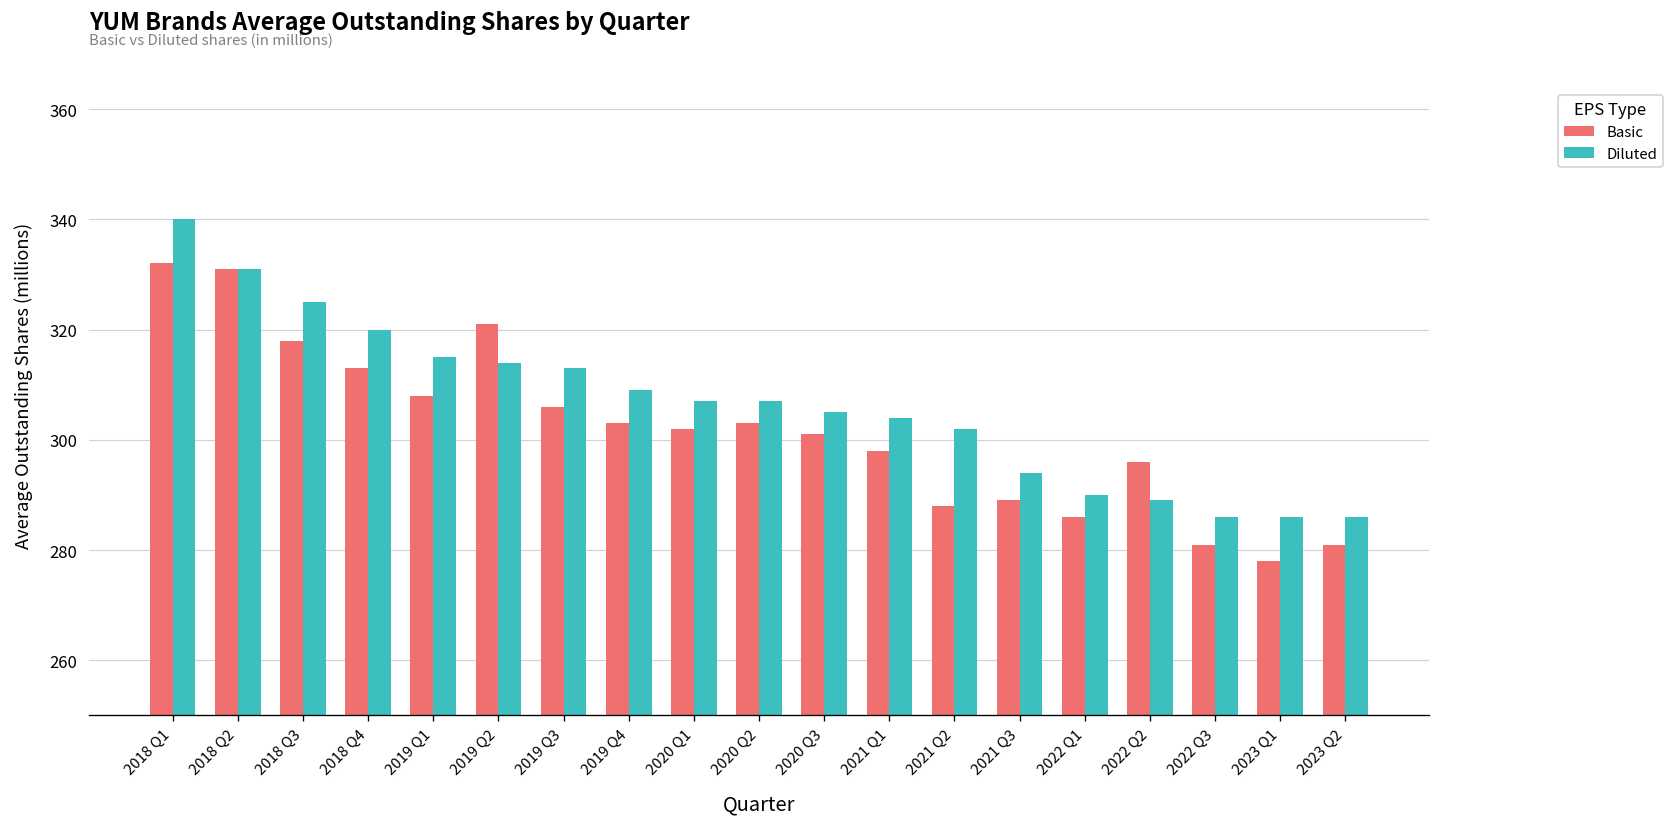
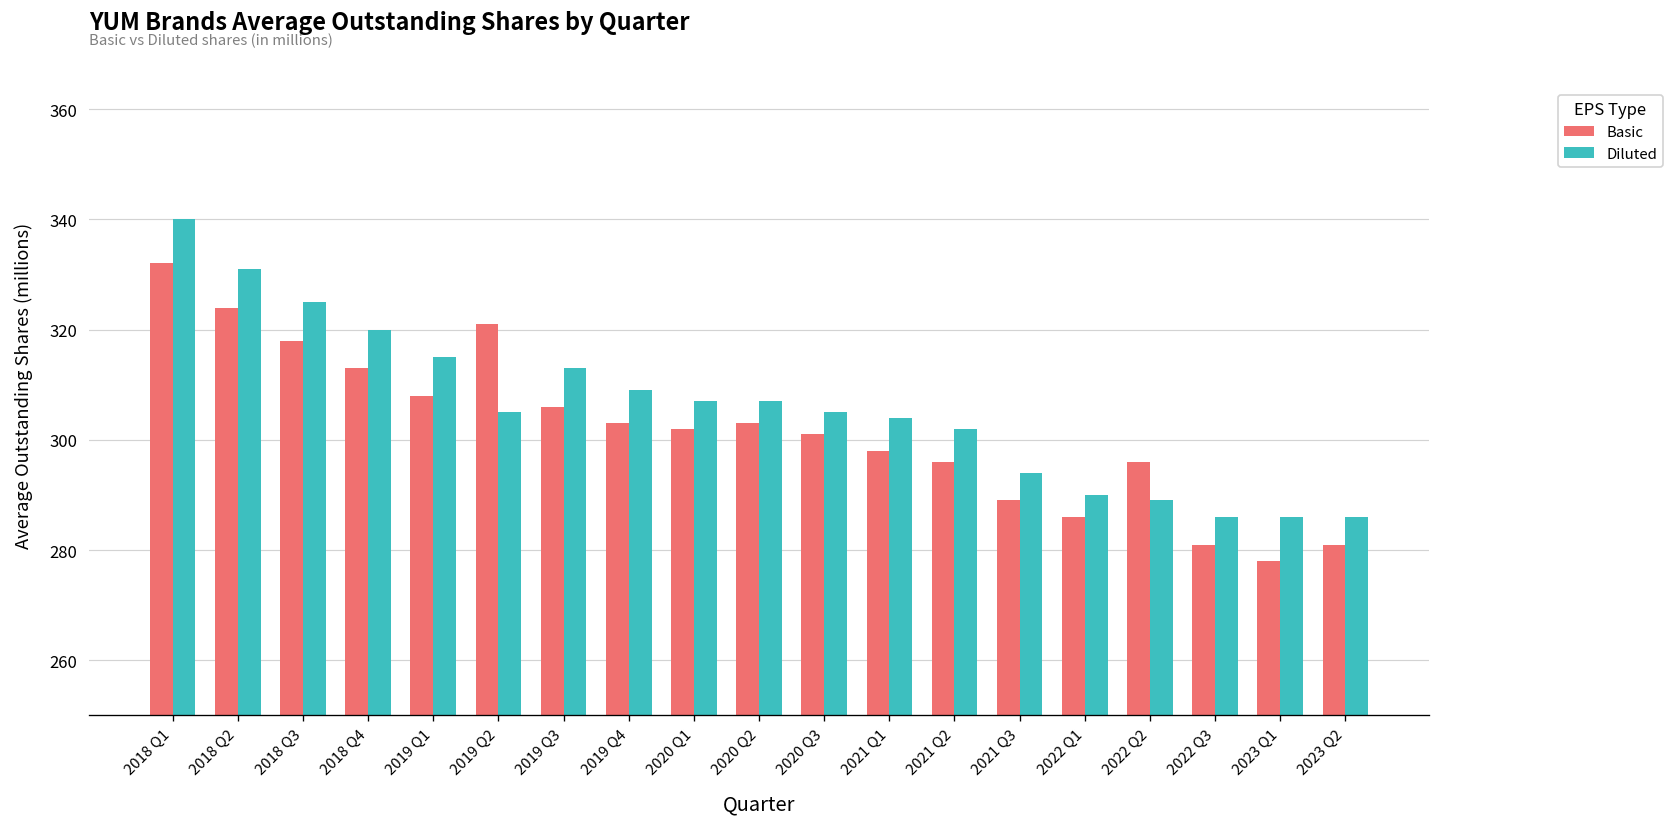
  {
    "Basic": {
      "2018 Q1": 332,
-     "2018 Q2": 331,
+     "2018 Q2": 324,
      "2018 Q3": 318,
      "2018 Q4": 313,
      "2019 Q1": 308,
      "2019 Q2": 321,
      "2019 Q3": 306,
      "2019 Q4": 303,
      "2020 Q1": 302,
      "2020 Q2": 303,
      "2020 Q3": 301,
      "2021 Q1": 298,
-     "2021 Q2": 288,
+     "2021 Q2": 296,
      "2021 Q3": 289,
      "2022 Q1": 286,
      "2022 Q2": 296,
      "2022 Q3": 281,
      "2023 Q1": 278,
      "2023 Q2": 281
    },
    "Diluted": {
      "2018 Q1": 340,
      "2018 Q2": 331,
      "2018 Q3": 325,
      "2018 Q4": 320,
      "2019 Q1": 315,
-     "2019 Q2": 314,
+     "2019 Q2": 305,
      "2019 Q3": 313,
      "2019 Q4": 309,
      "2020 Q1": 307,
      "2020 Q2": 307,
      "2020 Q3": 305,
      "2021 Q1": 304,
      "2021 Q2": 302,
      "2021 Q3": 294,
      "2022 Q1": 290,
      "2022 Q2": 289,
      "2022 Q3": 286,
      "2023 Q1": 286,
      "2023 Q2": 286
    }
  }
